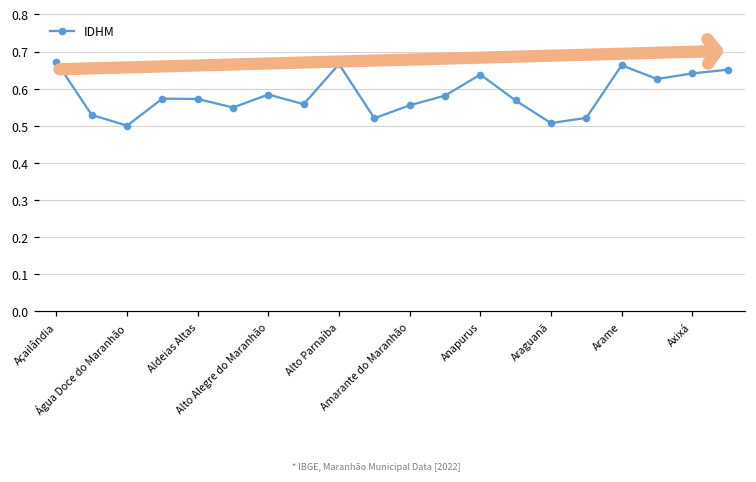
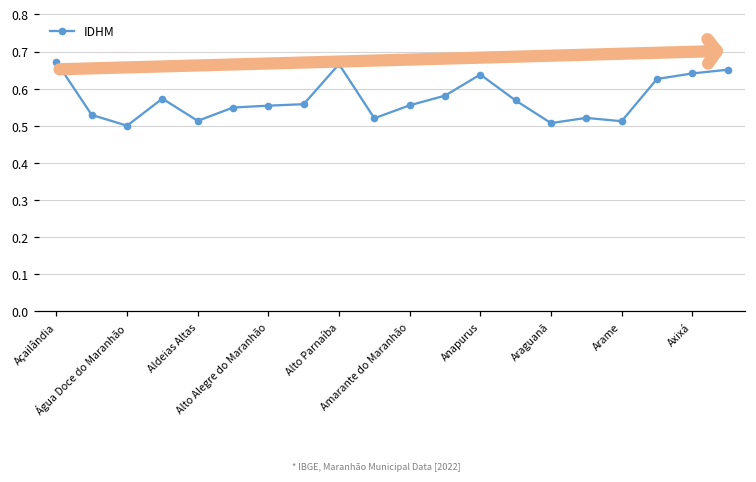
  {
    "Açailândia": 0.67,
    "Água Doce do Maranhão": 0.50,
-   "Aldeias Altas": 0.57,
-   "Alto Alegre do Maranhão": 0.58,
+   "Aldeias Altas": 0.51,
+   "Alto Alegre do Maranhão": 0.55,
    "Alto Parnaíba": 0.67,
    "Amarante do Maranhão": 0.56,
    "Anapurus": 0.64,
    "Araguanã": 0.51,
-   "Arame": 0.66,
+   "Arame": 0.51,
    "Axixá": 0.64
  }
